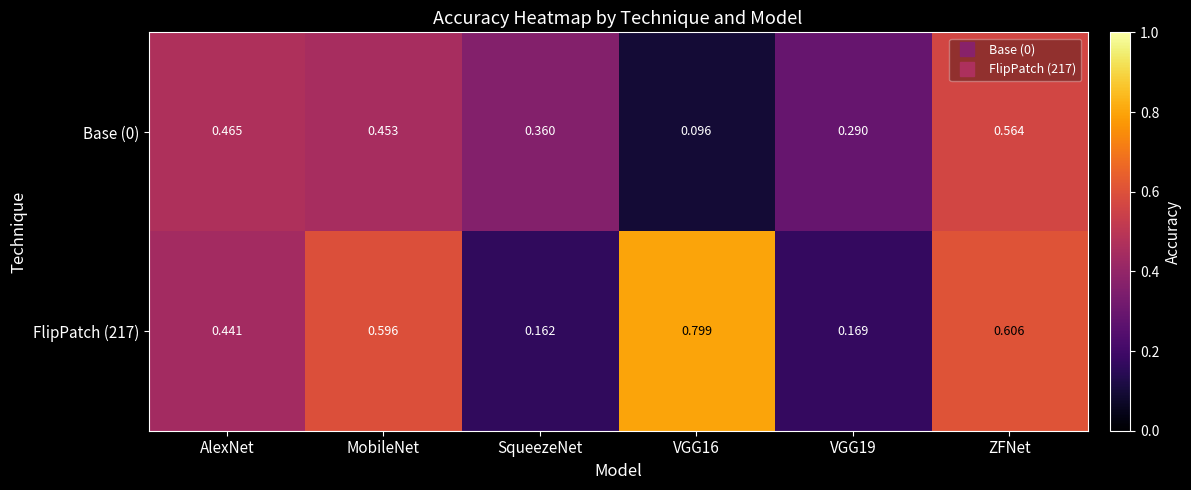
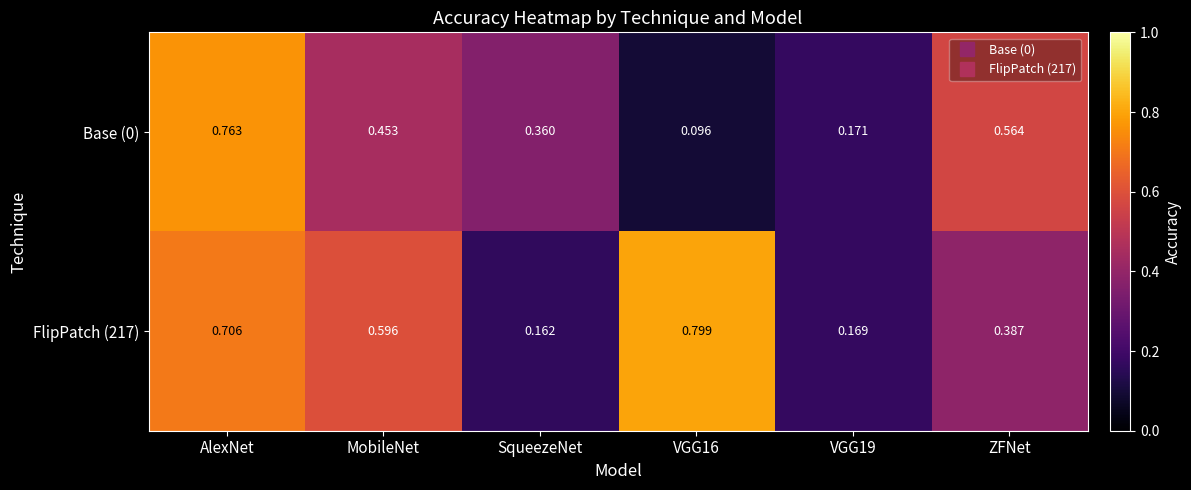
  {
    "Base (0)": {
-     "AlexNet": 0.465,
+     "AlexNet": 0.763,
      "MobileNet": 0.453,
      "SqueezeNet": 0.360,
      "VGG16": 0.096,
-     "VGG19": 0.290,
+     "VGG19": 0.171,
      "ZFNet": 0.564
    },
    "FlipPatch (217)": {
-     "AlexNet": 0.441,
+     "AlexNet": 0.706,
      "MobileNet": 0.596,
      "SqueezeNet": 0.162,
      "VGG16": 0.799,
      "VGG19": 0.169,
-     "ZFNet": 0.606
+     "ZFNet": 0.387
    }
  }
